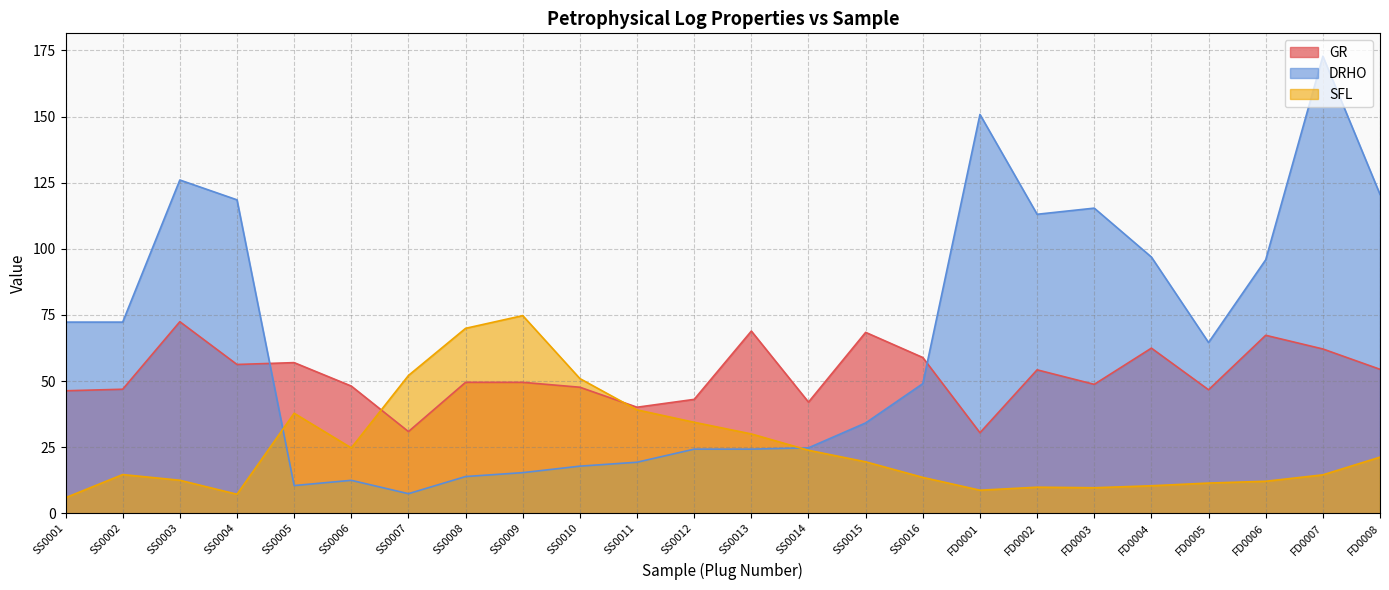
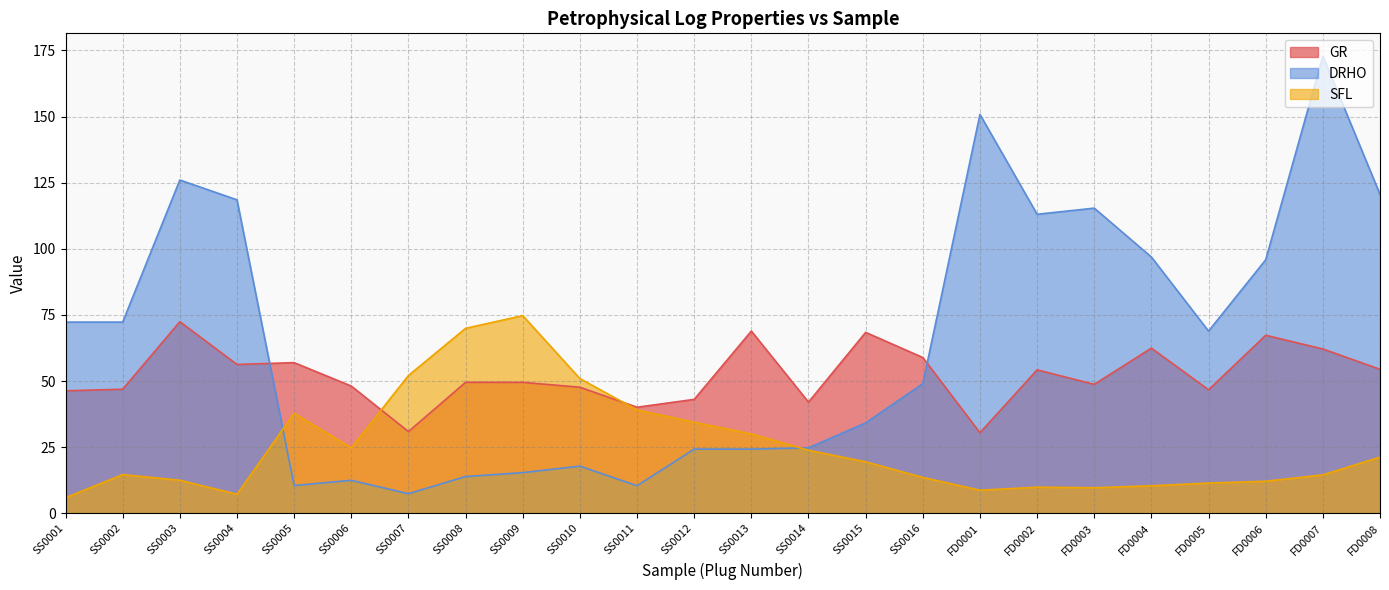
  {
    "GR": {
      "SS0001": 46,
      "SS0002": 47,
      "SS0003": 72,
      "SS0004": 56,
      "SS0005": 57,
      "SS0006": 48,
      "SS0007": 31,
      "SS0008": 50,
      "SS0009": 50,
      "SS0010": 48,
      "SS0011": 40,
      "SS0012": 43,
      "SS0013": 69,
      "SS0014": 42,
      "SS0015": 68,
      "SS0016": 59,
      "FD0001": 30,
      "FD0002": 54,
      "FD0003": 49,
      "FD0004": 62,
      "FD0005": 47,
      "FD0006": 67,
      "FD0007": 62,
      "FD0008": 54
    },
    "DRHO": {
      "SS0001": 72,
      "SS0002": 72,
      "SS0003": 126,
      "SS0004": 119,
      "SS0005": 10,
      "SS0006": 12,
      "SS0007": 7,
      "SS0008": 14,
      "SS0009": 15,
      "SS0010": 18,
-     "SS0011": 19,
+     "SS0011": 10,
      "SS0012": 24,
      "SS0013": 24,
      "SS0015": 34,
      "SS0016": 49,
      "FD0001": 151,
      "FD0002": 113,
      "FD0003": 115,
      "FD0004": 97,
-     "FD0005": 65,
+     "FD0005": 69,
      "FD0006": 96,
      "FD0008": 121
    },
    "SFL": {
      "SS0001": 6,
      "SS0002": 15,
      "SS0003": 12,
      "SS0004": 7,
      "SS0005": 38,
      "SS0006": 25,
      "SS0007": 52,
      "SS0008": 70,
      "SS0009": 75,
      "SS0010": 51,
      "SS0011": 39,
      "SS0012": 34,
      "SS0013": 30,
      "SS0015": 19,
      "SS0016": 14,
      "FD0001": 9,
      "FD0002": 10,
      "FD0003": 10,
      "FD0004": 10,
      "FD0005": 11,
      "FD0006": 12,
      "FD0007": 15,
      "FD0008": 21
    }
  }
